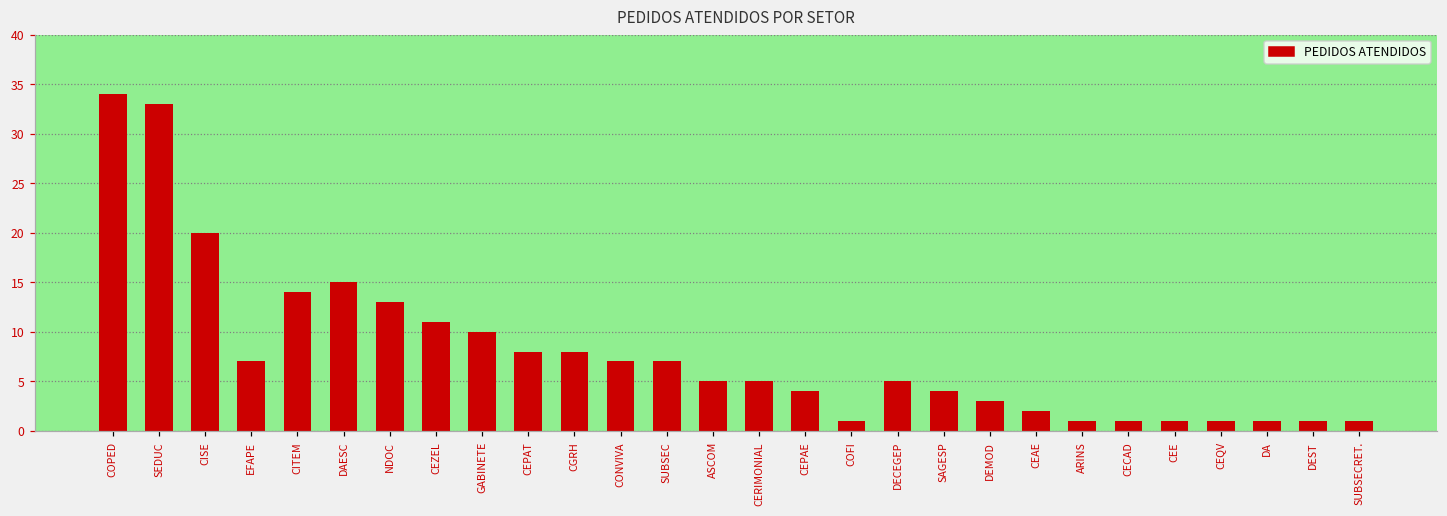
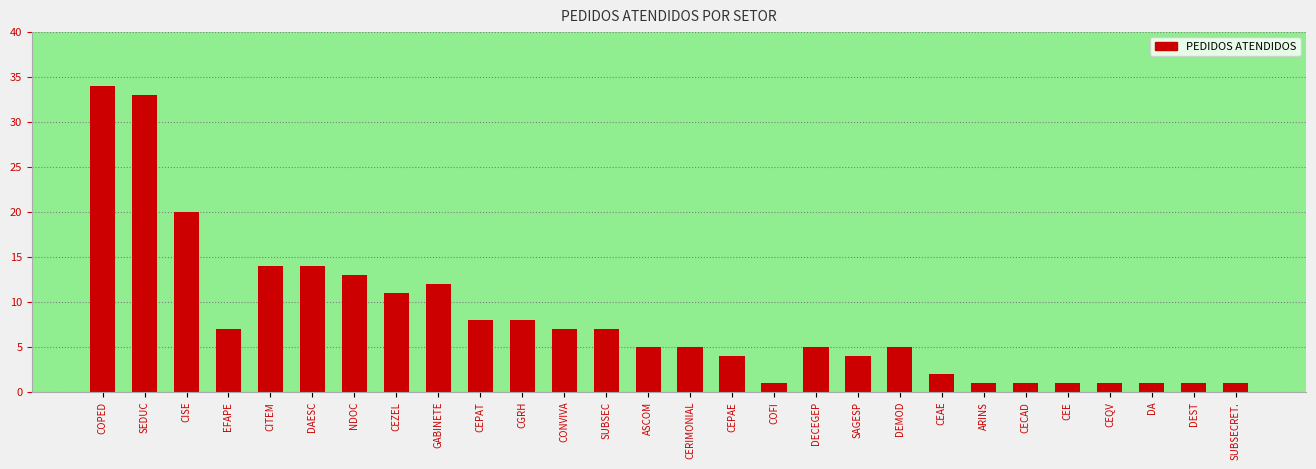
  {
    "COPED": 34,
    "SEDUC": 33,
    "CISE": 20,
    "EFAPE": 7,
    "CITEM": 14,
-   "DAESC": 15,
+   "DAESC": 14,
    "NDOC": 13,
    "CEZEL": 11,
-   "GABINETE": 10,
+   "GABINETE": 12,
    "CEPAT": 8,
    "CGRH": 8,
    "CONVIVA": 7,
    "SUBSEC": 7,
    "ASCOM": 5,
    "CERIMONIAL": 5,
    "CEPAE": 4,
    "COFI": 1,
    "DECEGEP": 5,
    "SAGESP": 4,
-   "DEMOD": 3,
+   "DEMOD": 5,
    "CEAE": 2,
    "ARINS": 1,
    "CECAD": 1,
    "CEE": 1,
    "CEQV": 1,
    "DA": 1,
    "DEST": 1,
    "SUBSECRET.": 1
  }
